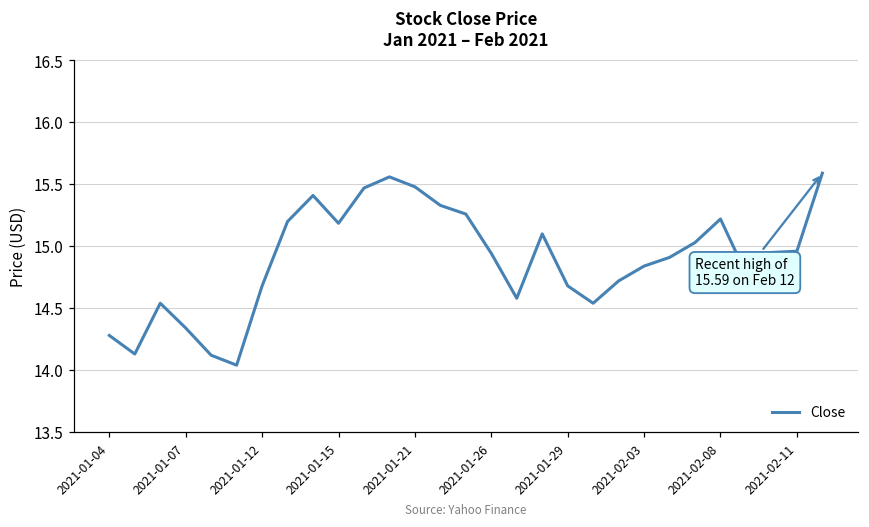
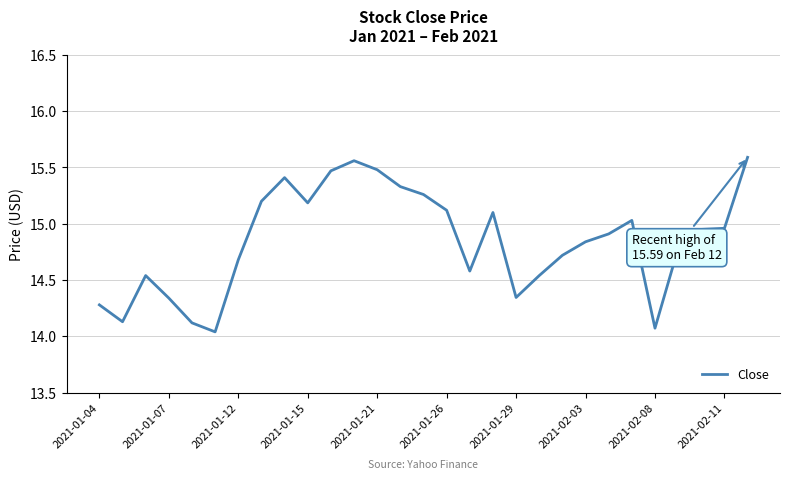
  {
    "2021-01-04": 14.28,
    "2021-01-07": 14.34,
    "2021-01-12": 14.68,
    "2021-01-15": 15.19,
    "2021-01-21": 15.48,
-   "2021-01-26": 14.94,
-   "2021-01-29": 14.68,
+   "2021-01-26": 15.12,
+   "2021-01-29": 14.35,
    "2021-02-03": 14.84,
-   "2021-02-08": 15.22
+   "2021-02-08": 14.07
  }
